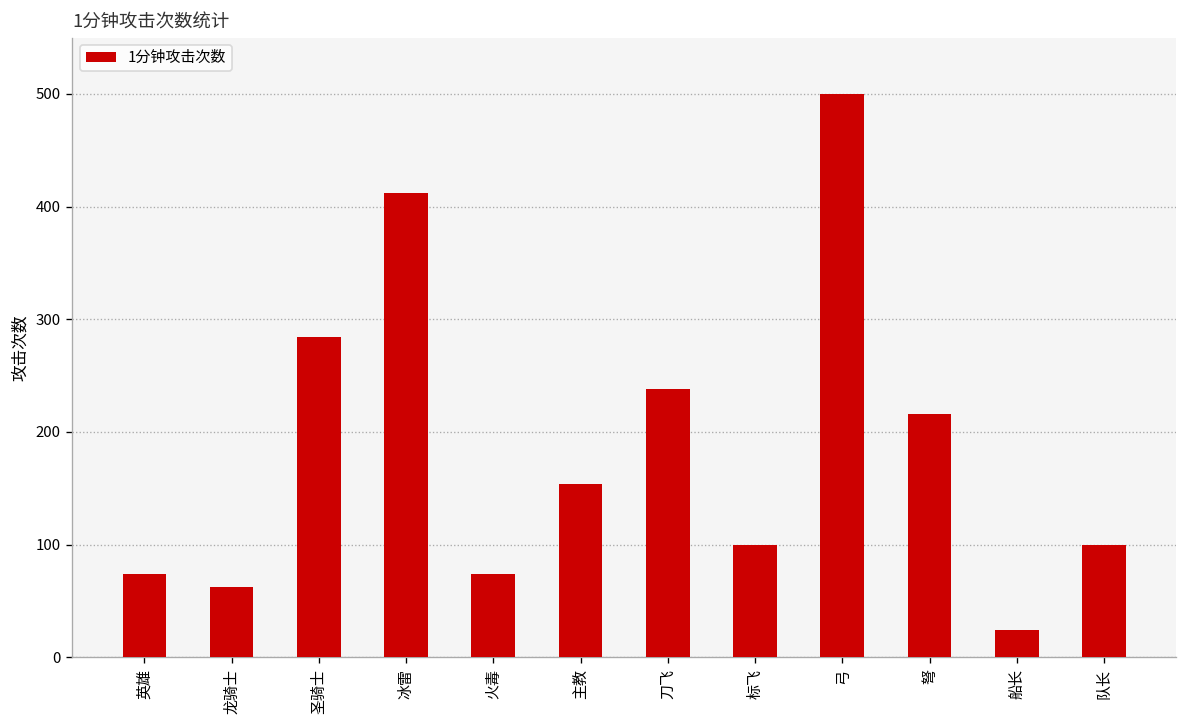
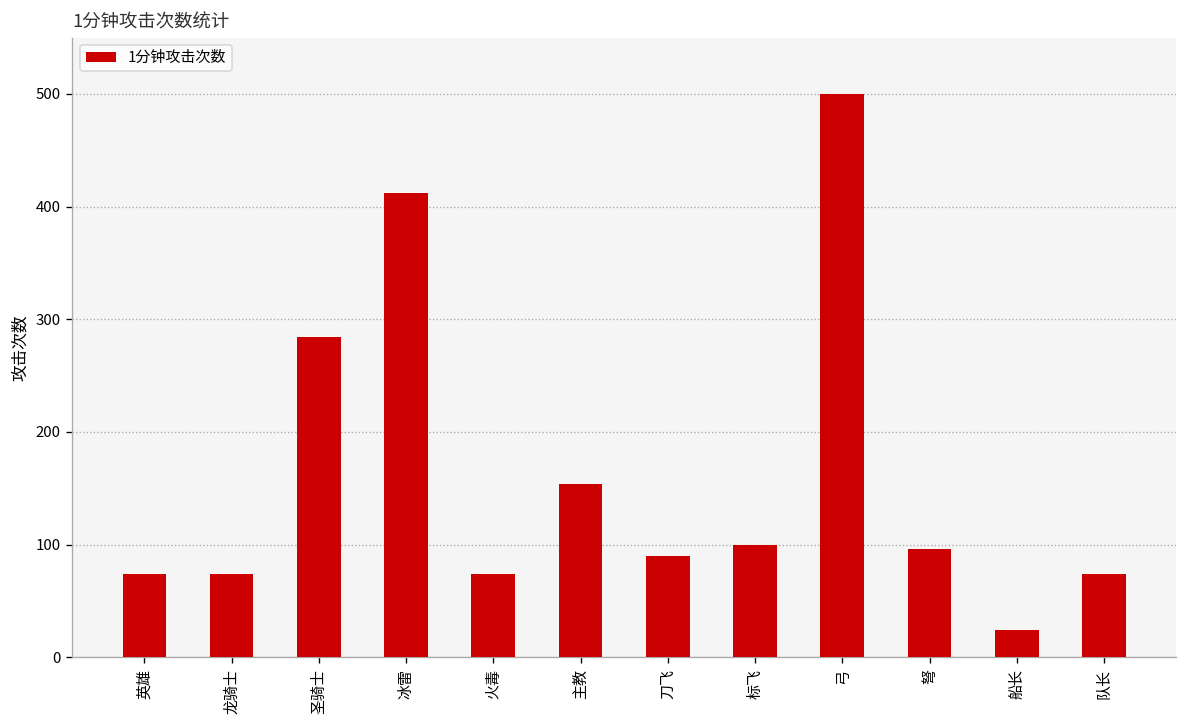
  {
    "英雄": 70,
-   "龙骑士": 60,
+   "龙骑士": 70,
    "圣骑士": 280,
    "冰雷": 410,
    "火毒": 70,
    "主教": 150,
-   "刀飞": 240,
+   "刀飞": 90,
    "标飞": 100,
    "弓": 500,
-   "弩": 220,
+   "弩": 100,
    "船长": 20,
-   "队长": 100
+   "队长": 70
  }
